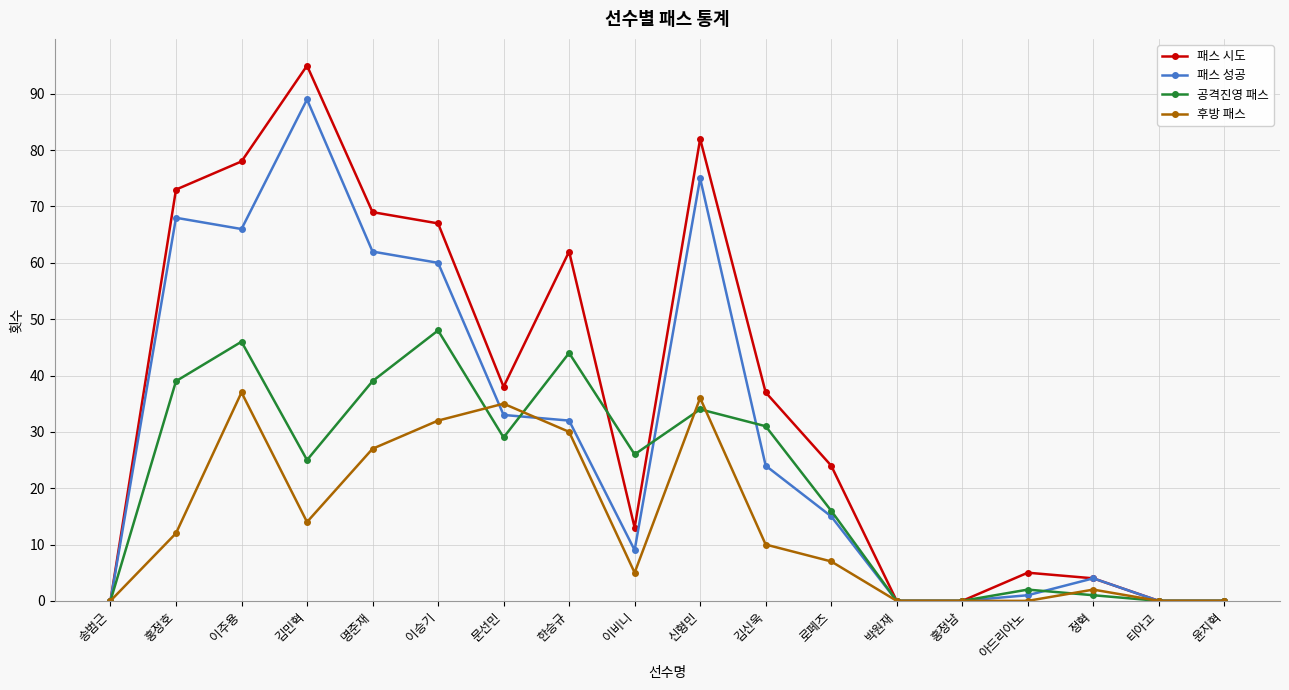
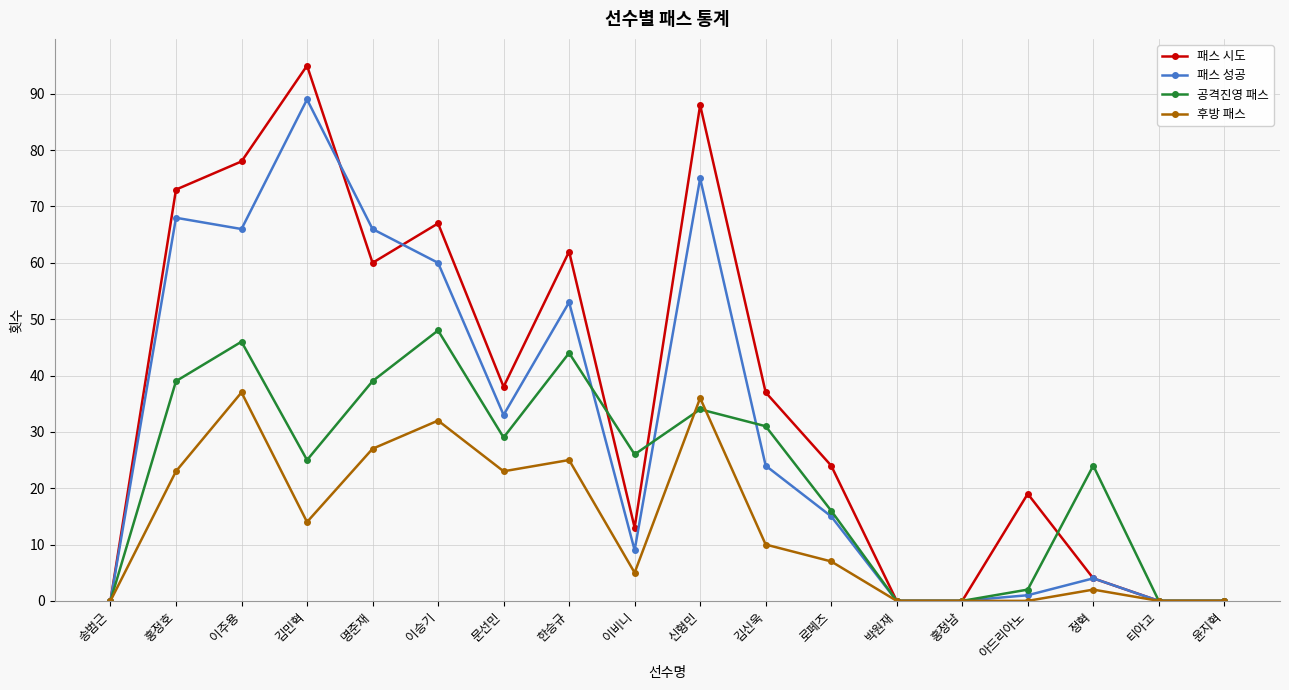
  {
    "패스 시도": {
      "홍정호": 73,
      "이주용": 78,
      "김민혁": 95,
-     "명준재": 69,
+     "명준재": 60,
      "이승기": 67,
      "문선민": 38,
      "한승규": 62,
      "이비니": 13,
-     "신형민": 82,
+     "신형민": 88,
      "김신욱": 37,
      "로페즈": 24,
-     "아드리아노": 5
+     "아드리아노": 19
    },
    "패스 성공": {
      "홍정호": 68,
      "이주용": 66,
      "김민혁": 89,
-     "명준재": 62,
+     "명준재": 66,
      "이승기": 60,
      "문선민": 33,
-     "한승규": 32,
+     "한승규": 53,
      "이비니": 9,
      "신형민": 75,
      "김신욱": 24,
      "로페즈": 15,
      "아드리아노": 1
    },
    "공격진영 패스": {
      "홍정호": 39,
      "이주용": 46,
      "김민혁": 25,
      "명준재": 39,
      "이승기": 48,
      "문선민": 29,
      "한승규": 44,
      "이비니": 26,
      "신형민": 34,
      "김신욱": 31,
      "로페즈": 16,
      "아드리아노": 2,
-     "정혁": 1
+     "정혁": 24
    },
    "후방 패스": {
-     "홍정호": 12,
+     "홍정호": 23,
      "이주용": 37,
      "김민혁": 14,
      "명준재": 27,
      "이승기": 32,
-     "문선민": 35,
-     "한승규": 30,
+     "문선민": 23,
+     "한승규": 25,
      "이비니": 5,
      "신형민": 36,
      "김신욱": 10,
      "로페즈": 7,
      "아드리아노": 0,
      "정혁": 2
    }
  }
